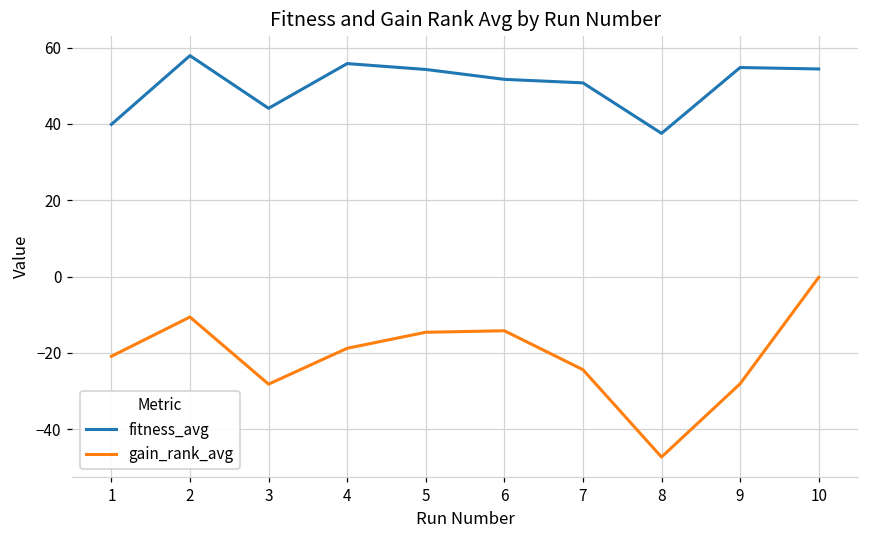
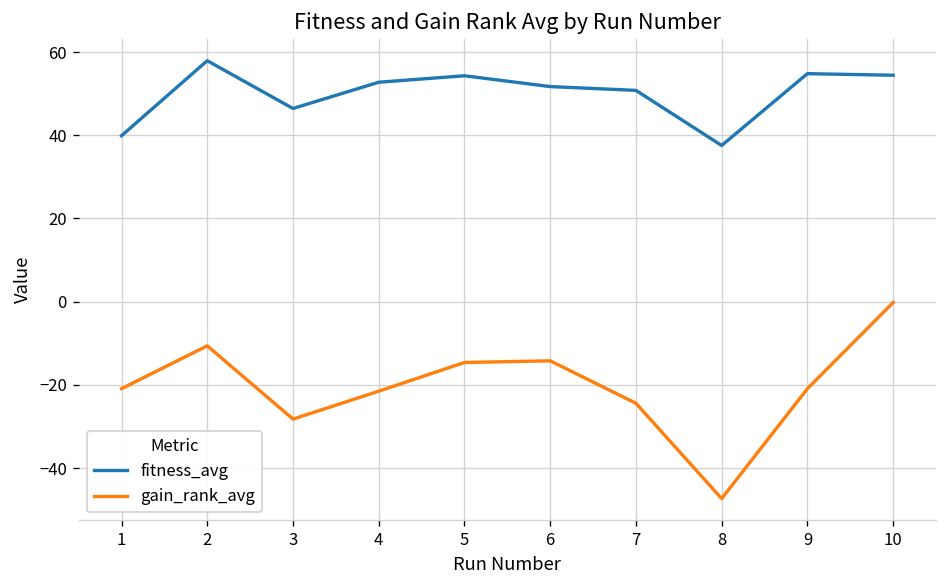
  {
    "fitness_avg": {
      "1": 40,
      "2": 58,
-     "3": 44,
-     "4": 56,
+     "3": 46,
+     "4": 53,
      "5": 54,
      "6": 52,
      "7": 51,
      "8": 38,
      "9": 55,
      "10": 54
    },
    "gain_rank_avg": {
      "1": -21,
      "2": -11,
      "3": -28,
-     "4": -19,
+     "4": -22,
      "5": -15,
      "6": -14,
      "7": -24,
      "8": -47,
-     "9": -28,
+     "9": -21,
      "10": 0
    }
  }
